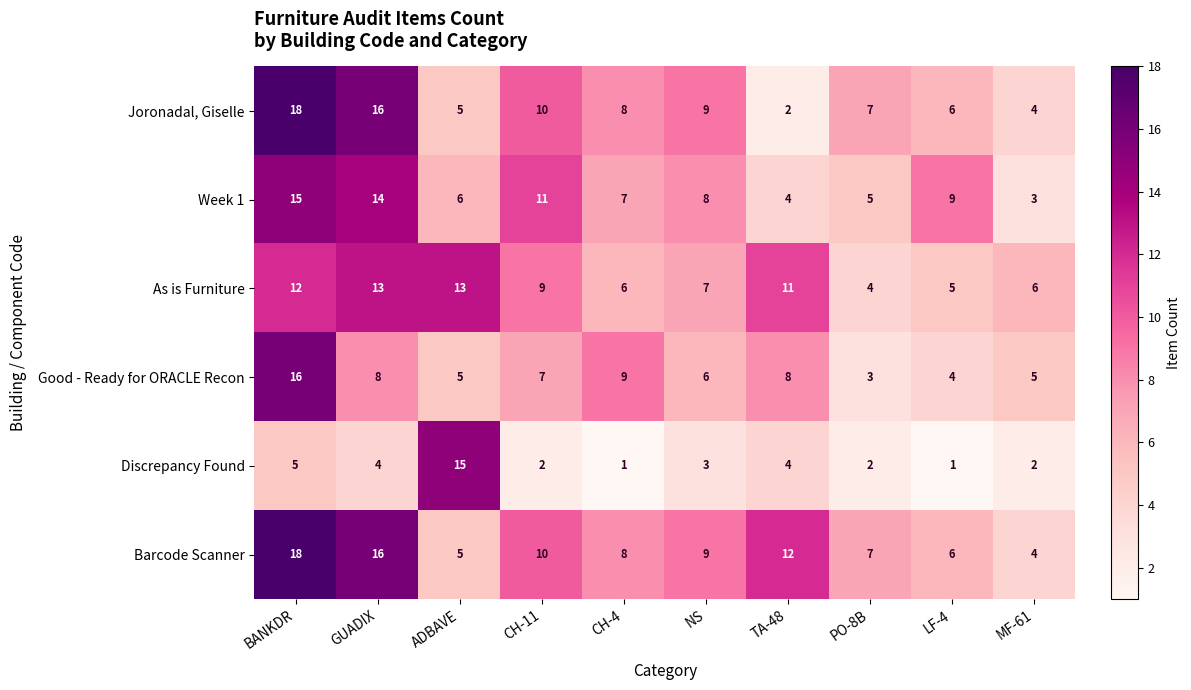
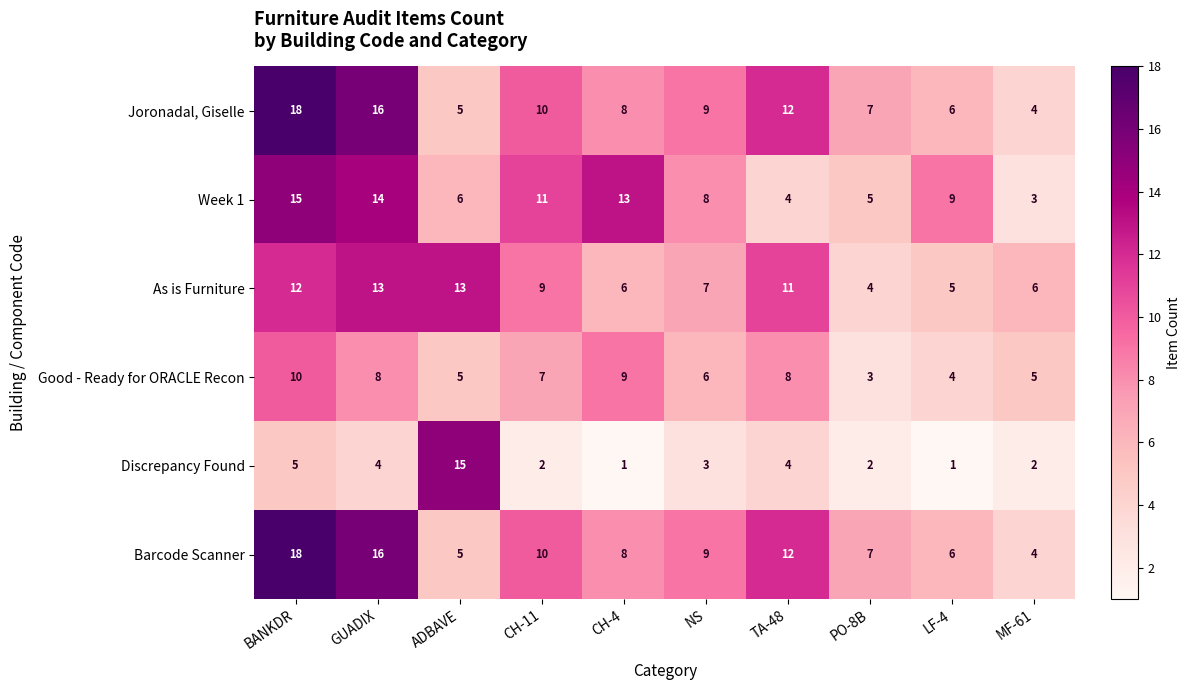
  {
    "Joronadal, Giselle": {
      "BANKDR": 18,
      "GUADIX": 16,
      "ADBAVE": 5,
      "CH-11": 10,
      "CH-4": 8,
      "NS": 9,
-     "TA-48": 2,
+     "TA-48": 12,
      "PO-8B": 7,
      "LF-4": 6,
      "MF-61": 4
    },
    "Week 1": {
      "BANKDR": 15,
      "GUADIX": 14,
      "ADBAVE": 6,
      "CH-11": 11,
-     "CH-4": 7,
+     "CH-4": 13,
      "NS": 8,
      "TA-48": 4,
      "PO-8B": 5,
      "LF-4": 9,
      "MF-61": 3
    },
    "As is Furniture": {
      "BANKDR": 12,
      "GUADIX": 13,
      "ADBAVE": 13,
      "CH-11": 9,
      "CH-4": 6,
      "NS": 7,
      "TA-48": 11,
      "PO-8B": 4,
      "LF-4": 5,
      "MF-61": 6
    },
    "Good - Ready for ORACLE Recon": {
-     "BANKDR": 16,
+     "BANKDR": 10,
      "GUADIX": 8,
      "ADBAVE": 5,
      "CH-11": 7,
      "CH-4": 9,
      "NS": 6,
      "TA-48": 8,
      "PO-8B": 3,
      "LF-4": 4,
      "MF-61": 5
    },
    "Discrepancy Found": {
      "BANKDR": 5,
      "GUADIX": 4,
      "ADBAVE": 15,
      "CH-11": 2,
      "CH-4": 1,
      "NS": 3,
      "TA-48": 4,
      "PO-8B": 2,
      "LF-4": 1,
      "MF-61": 2
    },
    "Barcode Scanner": {
      "BANKDR": 18,
      "GUADIX": 16,
      "ADBAVE": 5,
      "CH-11": 10,
      "CH-4": 8,
      "NS": 9,
      "TA-48": 12,
      "PO-8B": 7,
      "LF-4": 6,
      "MF-61": 4
    }
  }
